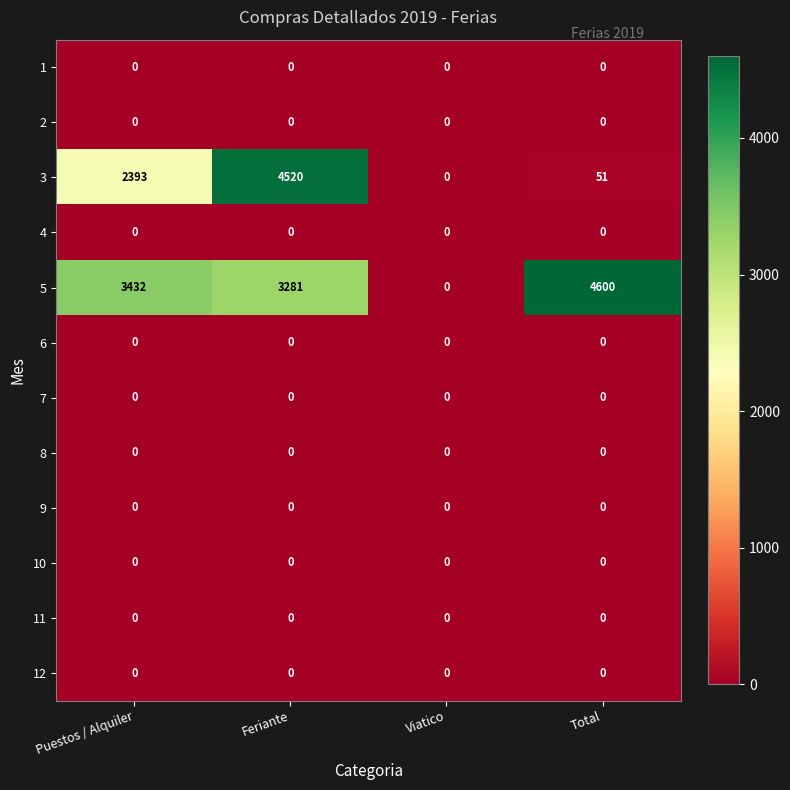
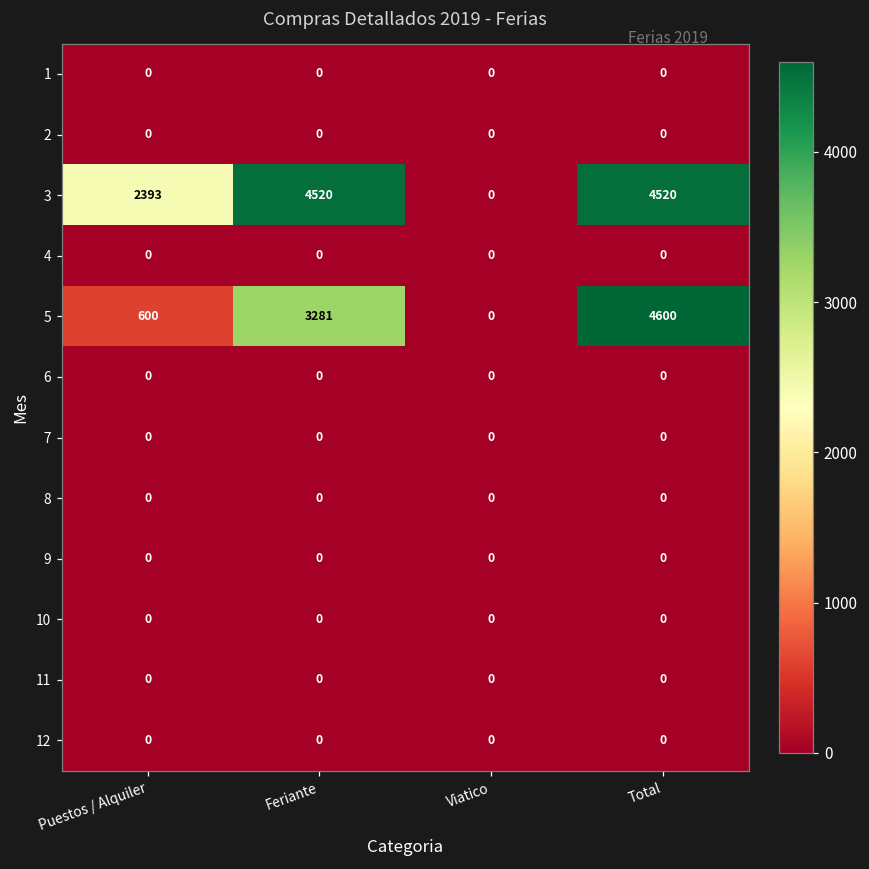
  {
    "1": {
      "Puestos / Alquiler": 0,
      "Feriante": 0,
      "Viatico": 0,
      "Total": 0
    },
    "2": {
      "Puestos / Alquiler": 0,
      "Feriante": 0,
      "Viatico": 0,
      "Total": 0
    },
    "3": {
      "Puestos / Alquiler": 2393,
      "Feriante": 4520,
      "Viatico": 0,
-     "Total": 51
+     "Total": 4520
    },
    "4": {
      "Puestos / Alquiler": 0,
      "Feriante": 0,
      "Viatico": 0,
      "Total": 0
    },
    "5": {
-     "Puestos / Alquiler": 3432,
+     "Puestos / Alquiler": 600,
      "Feriante": 3281,
      "Viatico": 0,
      "Total": 4600
    },
    "6": {
      "Puestos / Alquiler": 0,
      "Feriante": 0,
      "Viatico": 0,
      "Total": 0
    },
    "7": {
      "Puestos / Alquiler": 0,
      "Feriante": 0,
      "Viatico": 0,
      "Total": 0
    },
    "8": {
      "Puestos / Alquiler": 0,
      "Feriante": 0,
      "Viatico": 0,
      "Total": 0
    },
    "9": {
      "Puestos / Alquiler": 0,
      "Feriante": 0,
      "Viatico": 0,
      "Total": 0
    },
    "10": {
      "Puestos / Alquiler": 0,
      "Feriante": 0,
      "Viatico": 0,
      "Total": 0
    },
    "11": {
      "Puestos / Alquiler": 0,
      "Feriante": 0,
      "Viatico": 0,
      "Total": 0
    },
    "12": {
      "Puestos / Alquiler": 0,
      "Feriante": 0,
      "Viatico": 0,
      "Total": 0
    }
  }
